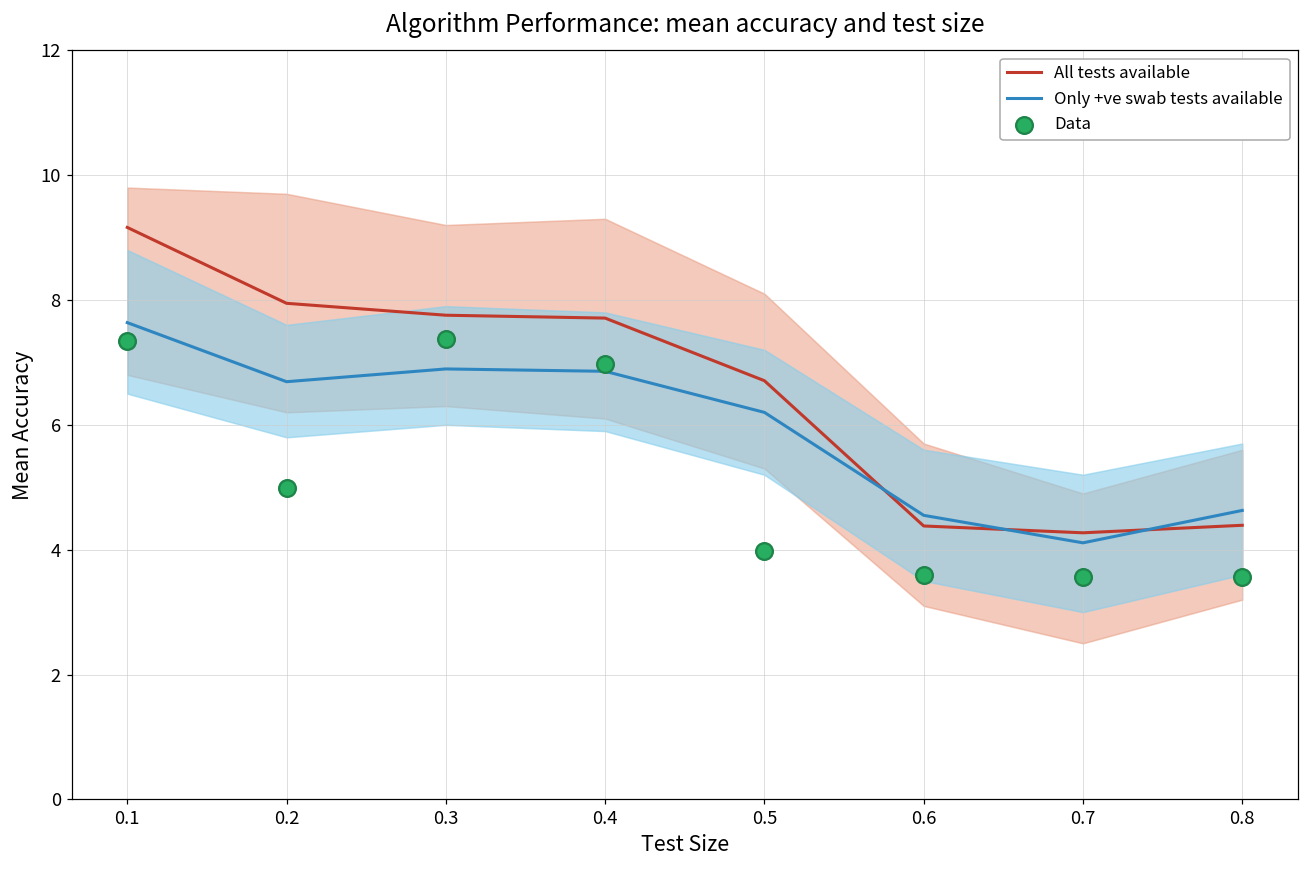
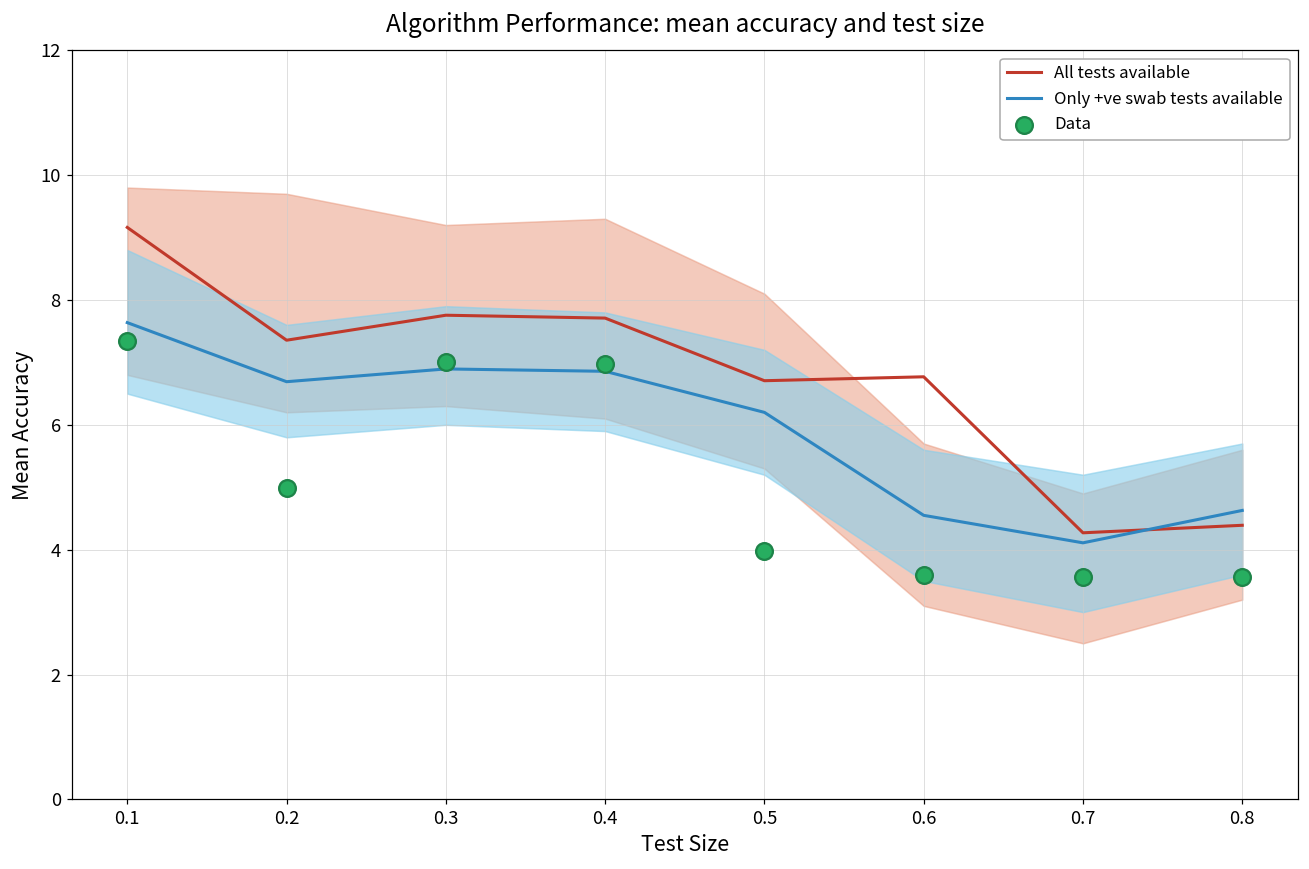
  {
    "All tests available": {
      "0.1": 9.2,
-     "0.2": 7.9,
+     "0.2": 7.4,
      "0.3": 7.8,
      "0.4": 7.7,
      "0.5": 6.7,
-     "0.6": 4.4,
+     "0.6": 6.8,
      "0.7": 4.3,
      "0.8": 4.4
    },
    "Only +ve swab tests available": {
      "0.1": 7.6,
      "0.2": 6.7,
      "0.3": 6.9,
      "0.4": 6.9,
      "0.5": 6.2,
      "0.6": 4.6,
      "0.7": 4.1,
      "0.8": 4.6
    },
    "Data": {
-     "0.3": 7.4
+     "0.3": 7.0
    }
  }
